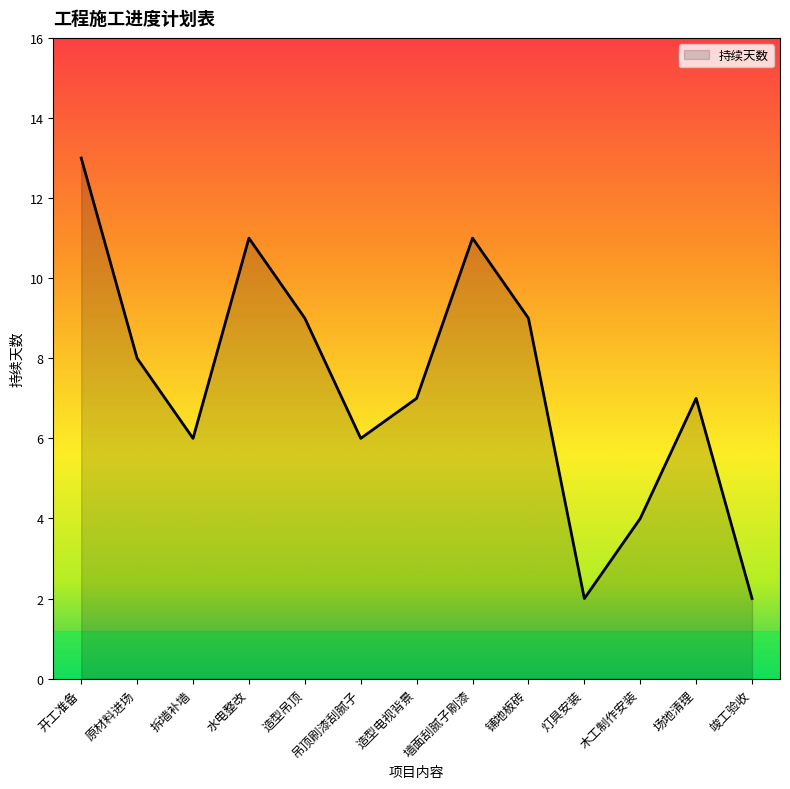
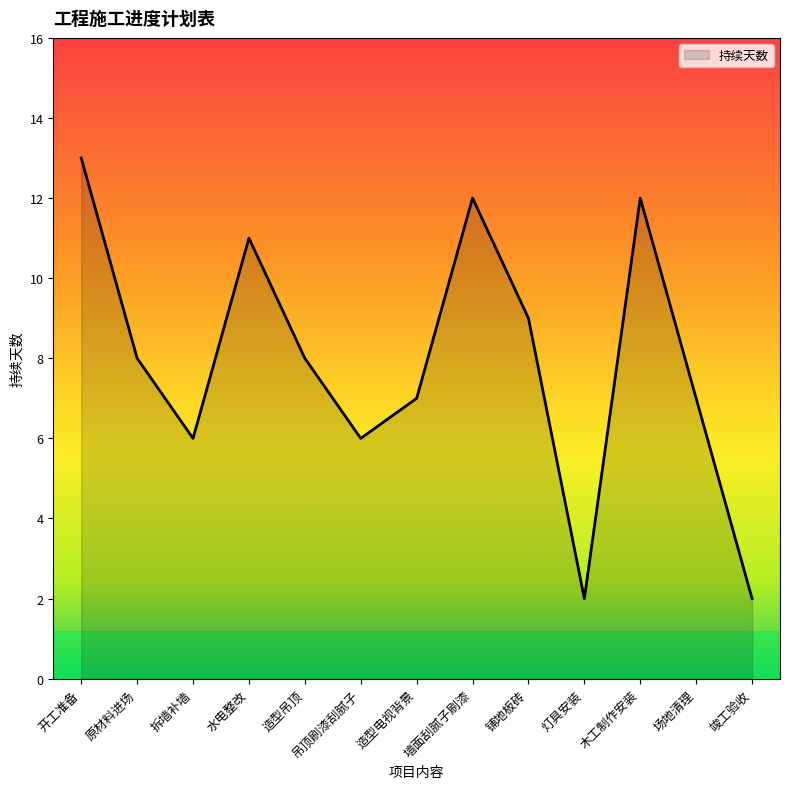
  {
    "开工准备": 13,
    "原材料进场": 8,
    "拆墙补墙": 6,
    "水电整改": 11,
-   "造型吊顶": 9,
+   "造型吊顶": 8,
    "吊顶刷漆刮腻子": 6,
    "造型电视背景": 7,
-   "墙面刮腻子刷漆": 11,
+   "墙面刮腻子刷漆": 12,
    "铺地板砖": 9,
    "灯具安装": 2,
-   "木工制作安装": 4,
+   "木工制作安装": 12,
    "场地清理": 7,
    "竣工验收": 2
  }
